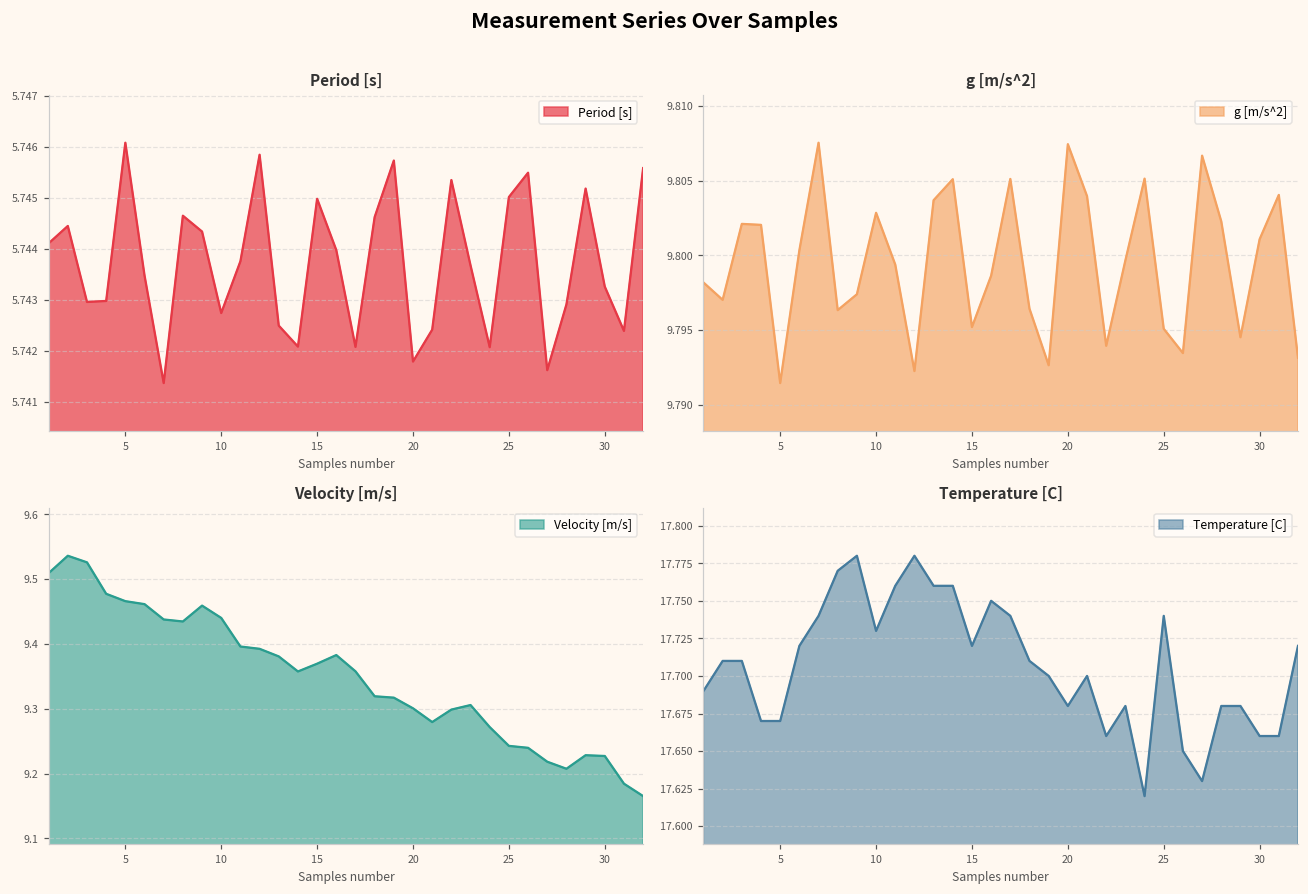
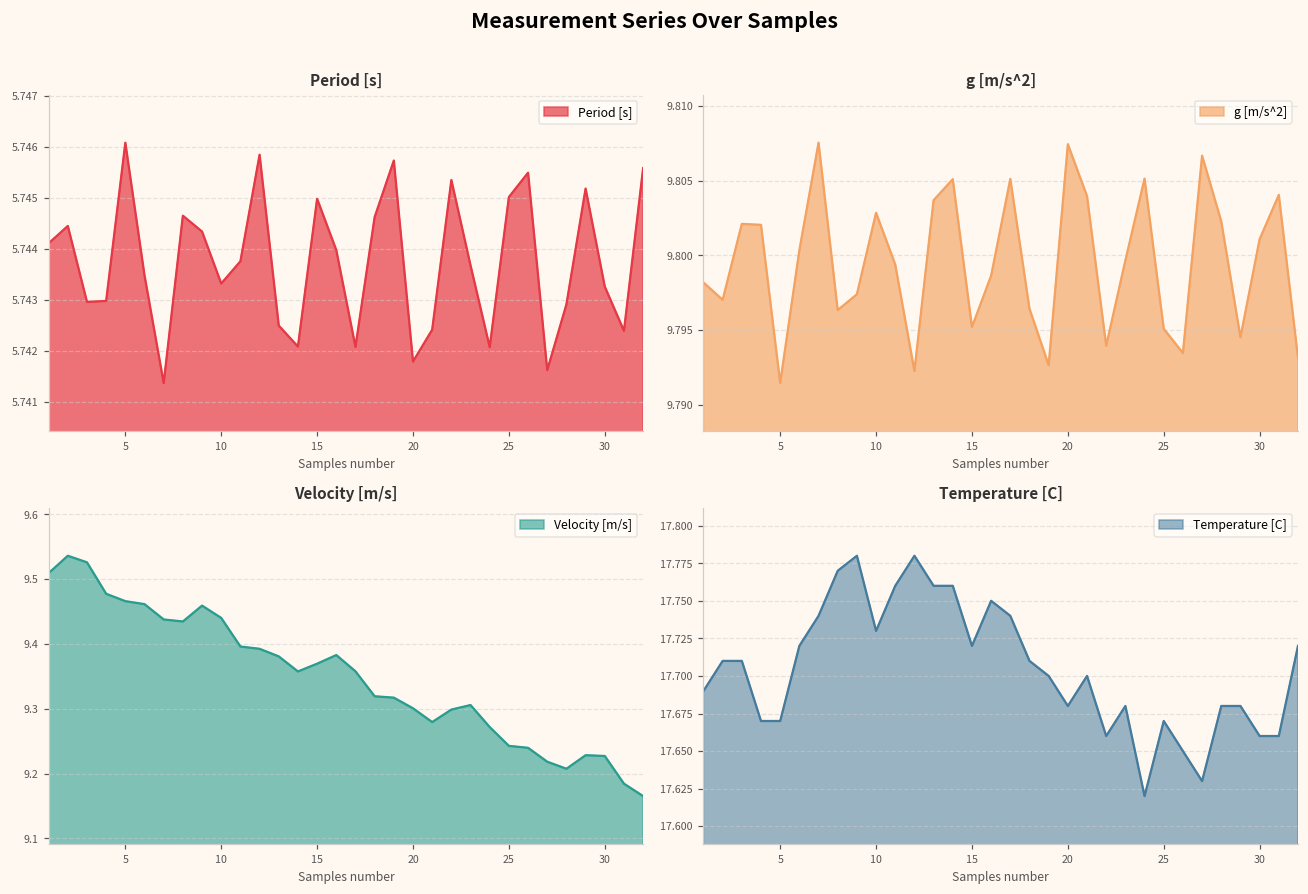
  {
    "Period [s]": {
      "5": 5.7461,
-     "10": 5.7427,
+     "10": 5.7433,
      "15": 5.7450,
      "20": 5.7418,
      "25": 5.7450,
      "30": 5.7433
    },
    "g [m/s^2]": {
      "5": 9.7915,
      "10": 9.8028,
      "15": 9.7952,
      "20": 9.8074,
      "25": 9.7951,
      "30": 9.8011
    },
    "Velocity [m/s]": {
      "5": 9.47,
      "10": 9.44,
      "15": 9.37,
      "20": 9.30,
      "25": 9.24,
      "30": 9.23
    },
    "Temperature [C]": {
      "5": 17.67,
      "10": 17.73,
      "15": 17.72,
      "20": 17.68,
-     "25": 17.74,
+     "25": 17.67,
      "30": 17.66
    }
  }
